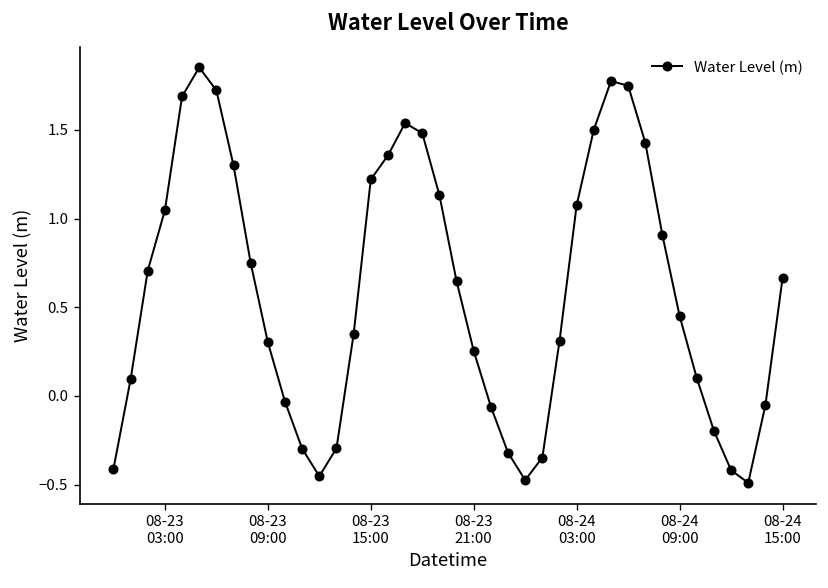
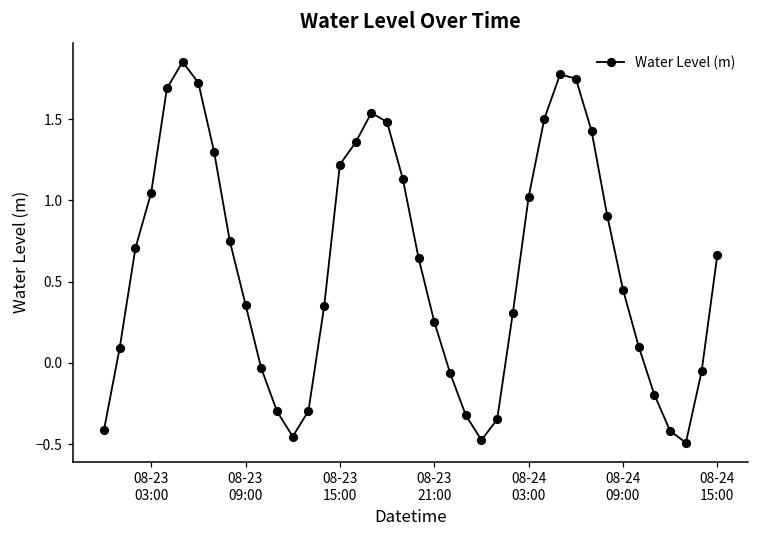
  {
    "08-23 03:00": 1.05,
-   "08-23 09:00": 0.30,
+   "08-23 09:00": 0.36,
    "08-23 15:00": 1.22,
    "08-23 21:00": 0.25,
-   "08-24 03:00": 1.08,
+   "08-24 03:00": 1.02,
    "08-24 09:00": 0.45,
    "08-24 15:00": 0.66
  }
